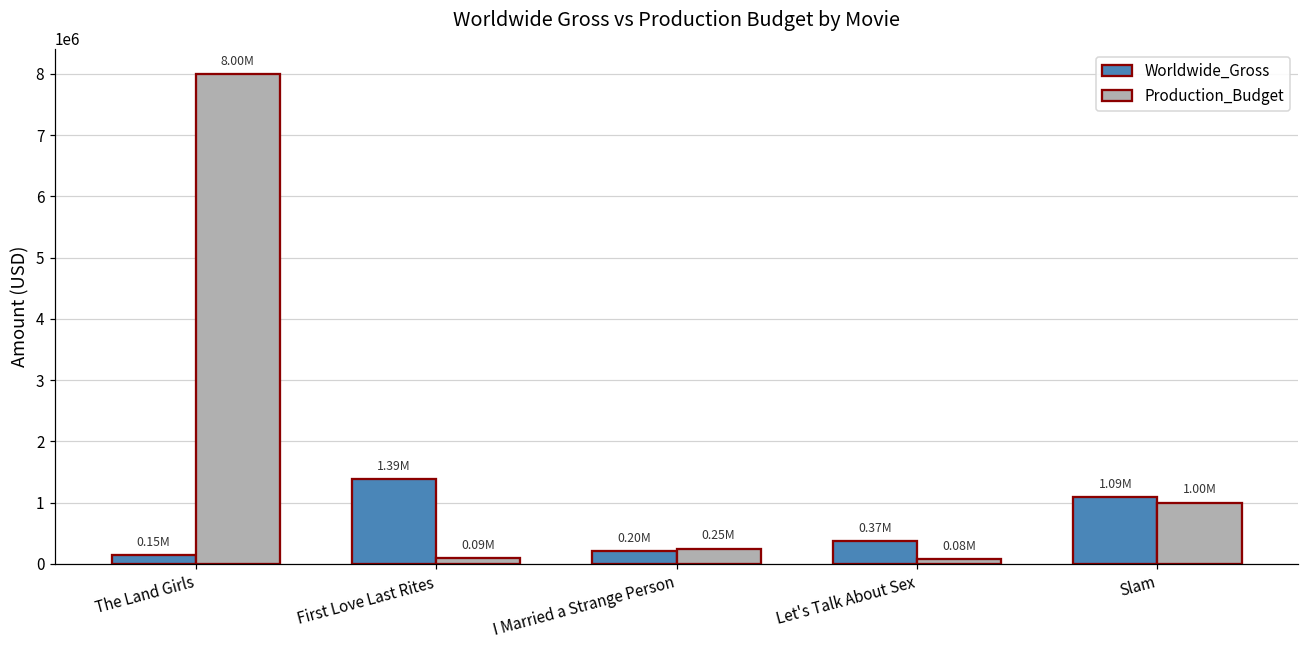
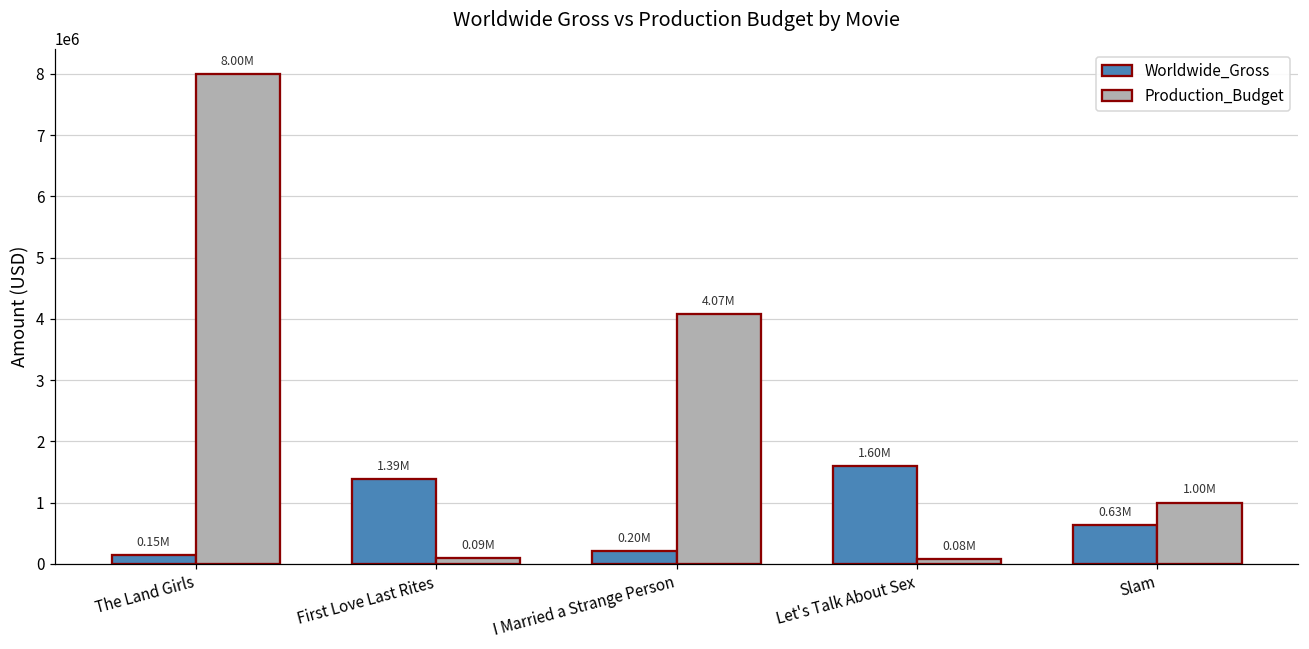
  {
    "Worldwide_Gross": {
      "The Land Girls": "0.15M",
      "First Love Last Rites": "1.39M",
      "I Married a Strange Person": "0.20M",
-     "Let's Talk About Sex": "0.37M",
-     "Slam": "1.09M"
+     "Let's Talk About Sex": "1.60M",
+     "Slam": "0.63M"
    },
    "Production_Budget": {
      "The Land Girls": "8.00M",
      "First Love Last Rites": "0.09M",
-     "I Married a Strange Person": "0.25M",
+     "I Married a Strange Person": "4.07M",
      "Let's Talk About Sex": "0.08M",
      "Slam": "1.00M"
    }
  }
